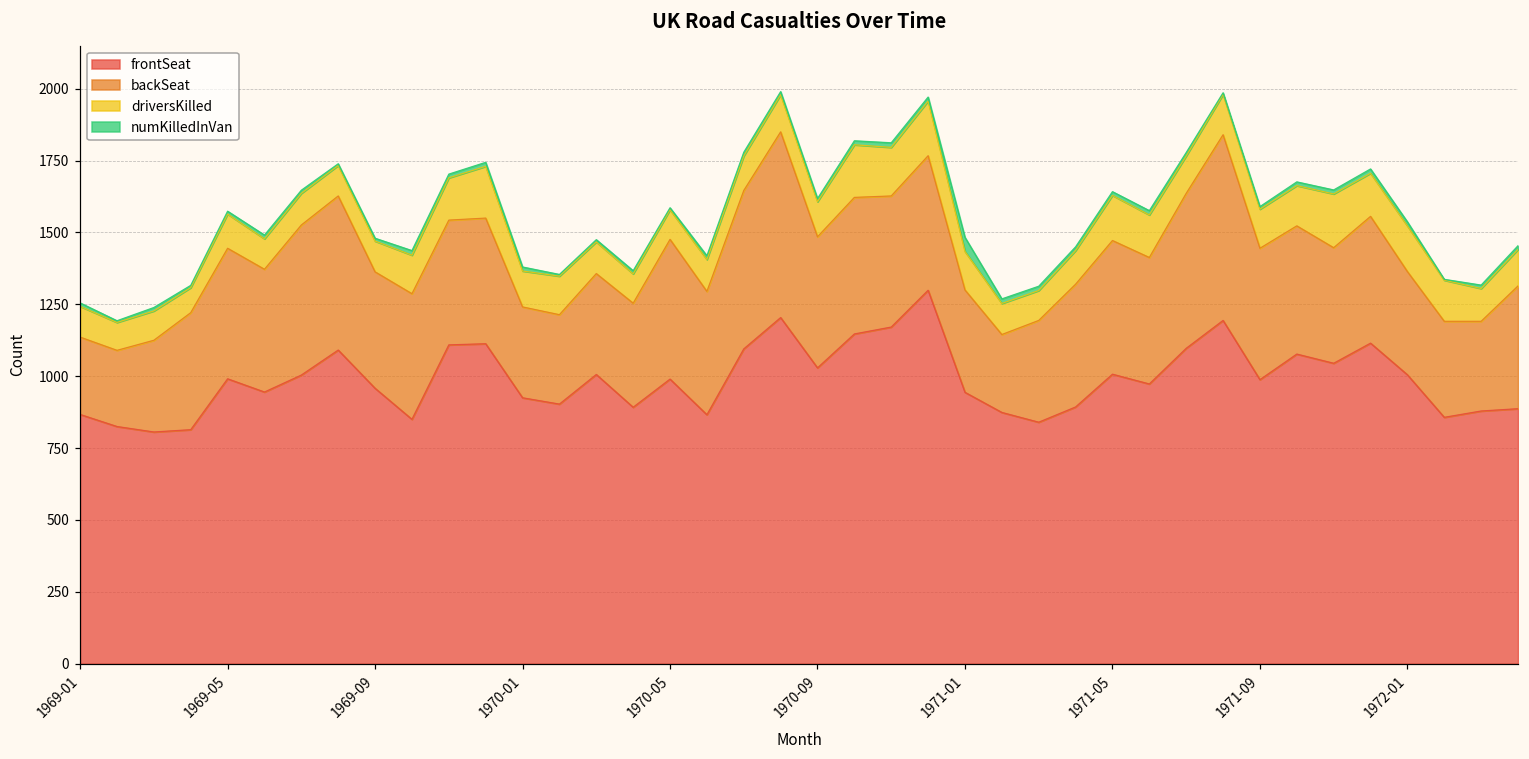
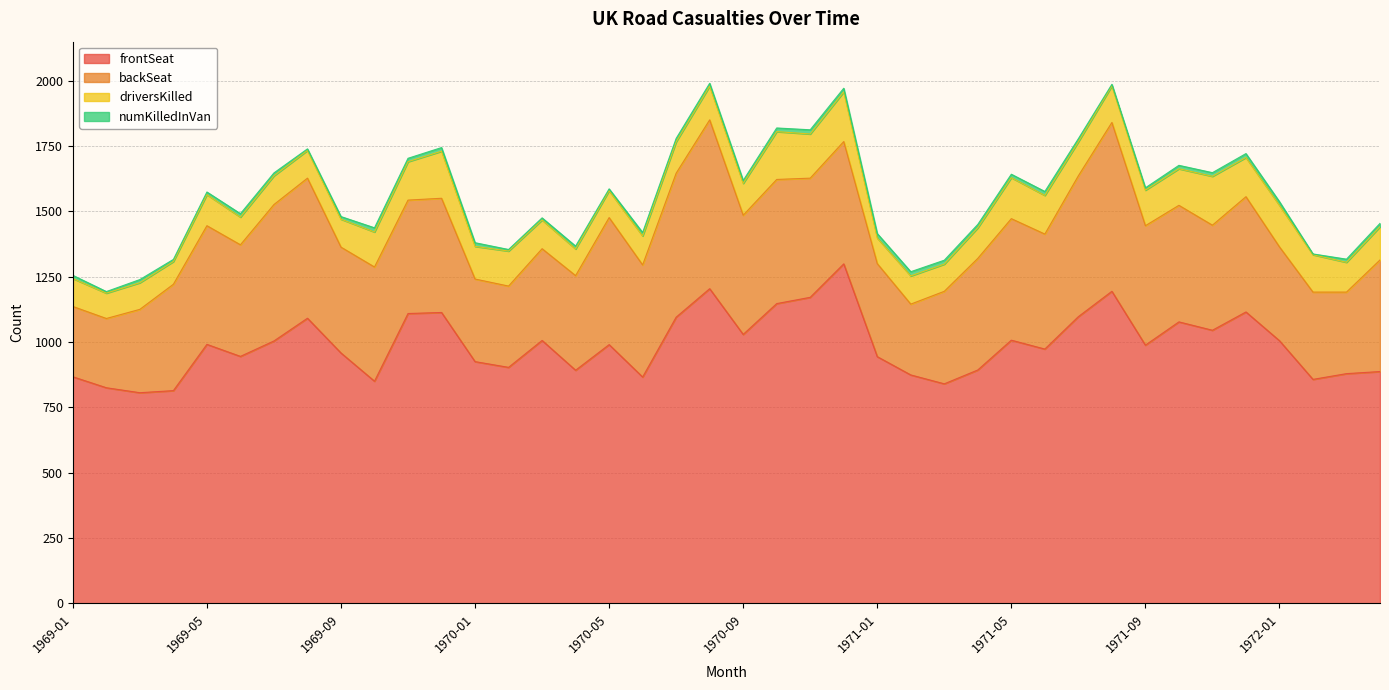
  {
    "driversKilled": {
      "1969-01": 110,
      "1969-05": 120,
      "1969-09": 110,
      "1970-01": 130,
      "1970-09": 120,
-     "1971-01": 130,
+     "1971-01": 100,
      "1971-05": 160,
      "1972-01": 160
    },
    "numKilledInVan": {
      "1969-01": 10,
      "1969-05": 10,
      "1969-09": 10,
      "1970-01": 10,
      "1970-09": 10,
-     "1971-01": 50,
+     "1971-01": 20,
      "1971-05": 10,
      "1972-01": 10
    }
  }
